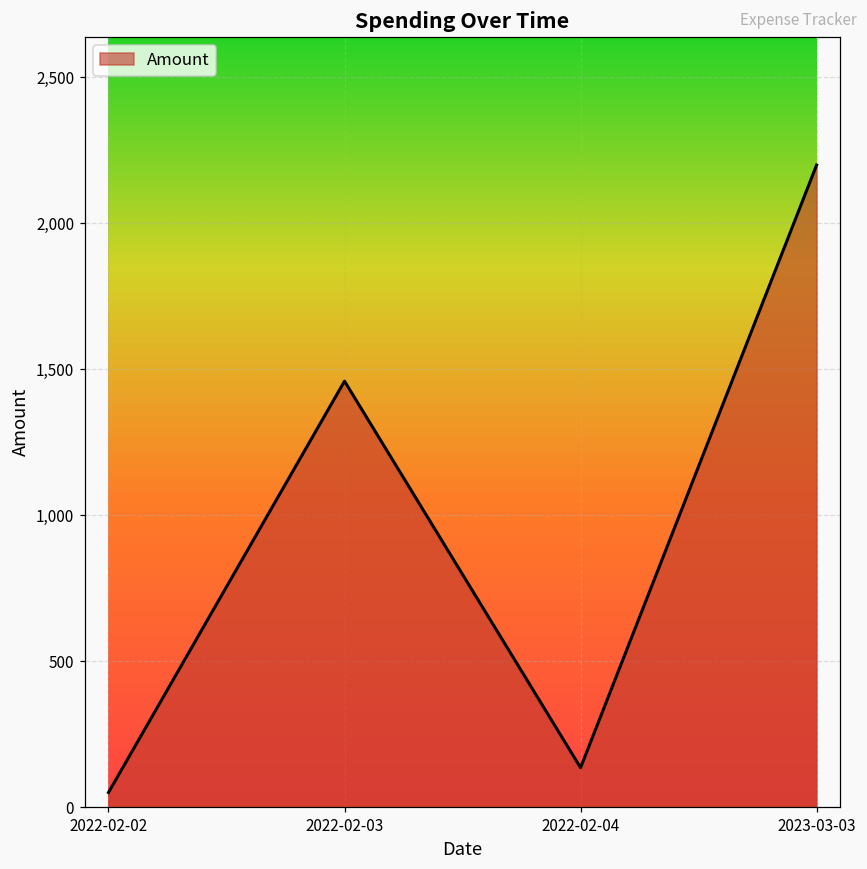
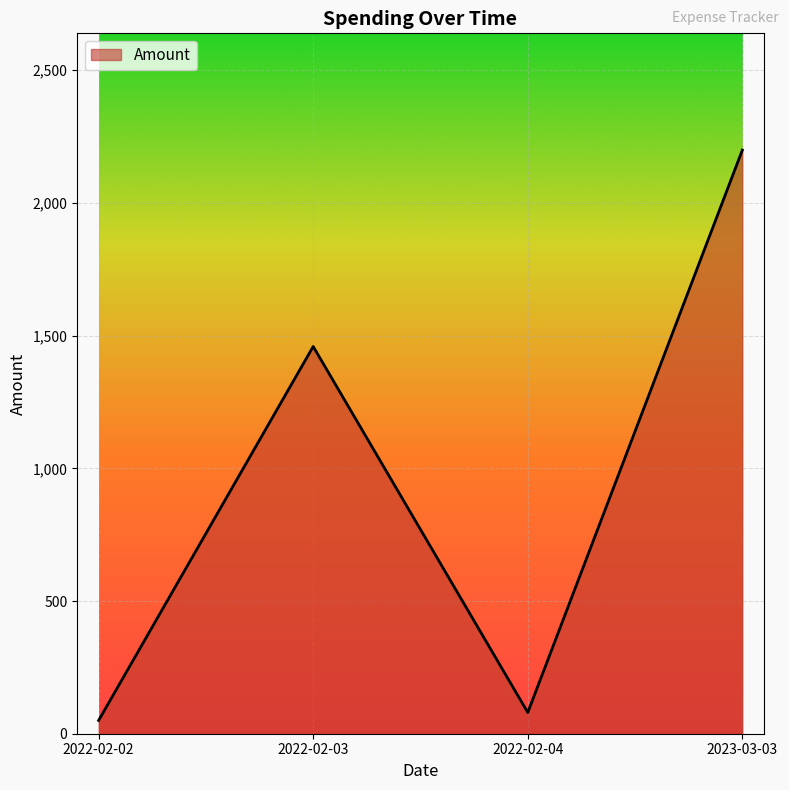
  {
    "2022-02-02": "50",
    "2022-02-03": "1,460",
-   "2022-02-04": "130",
+   "2022-02-04": "80",
    "2023-03-03": "2,200"
  }
